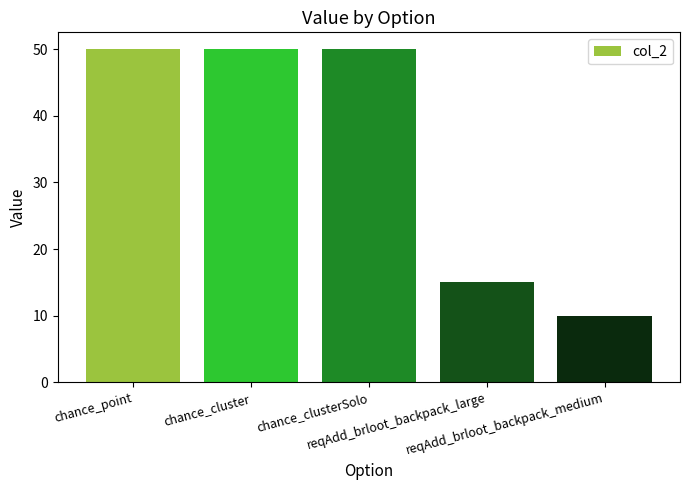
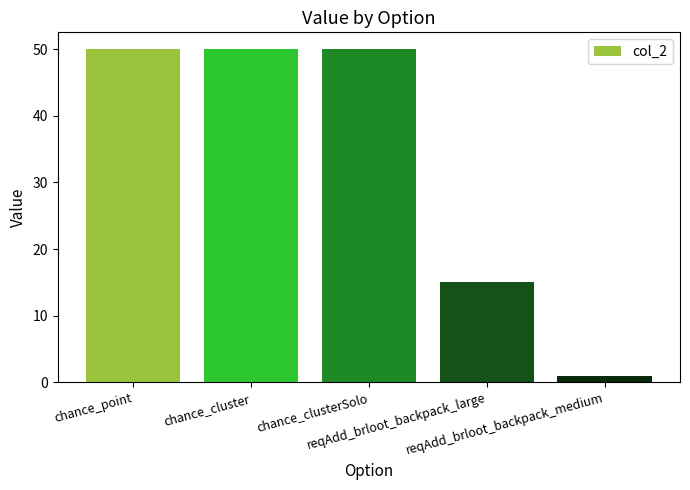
  {
    "chance_point": 50,
    "chance_cluster": 50,
    "chance_clusterSolo": 50,
    "reqAdd_brloot_backpack_large": 15,
-   "reqAdd_brloot_backpack_medium": 10
+   "reqAdd_brloot_backpack_medium": 1
  }
